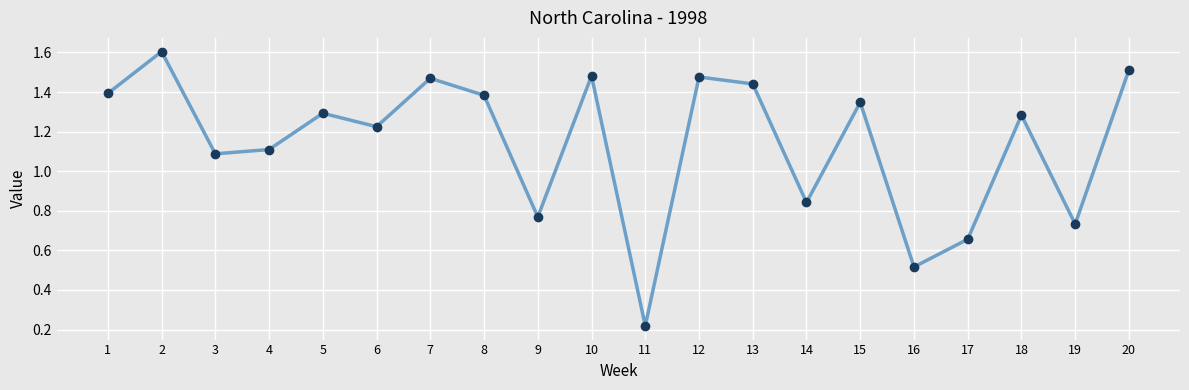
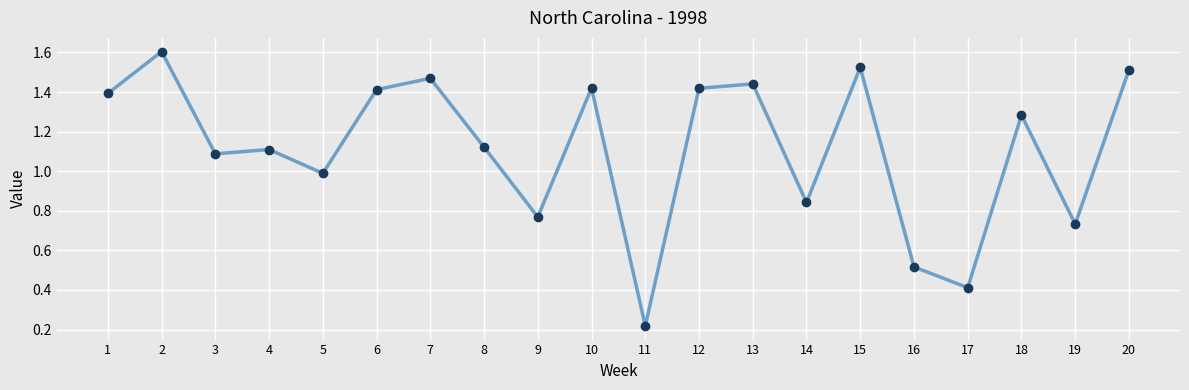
  {
    "1": 1.39,
    "2": 1.60,
    "3": 1.09,
    "4": 1.11,
-   "5": 1.29,
-   "6": 1.22,
+   "5": 0.99,
+   "6": 1.41,
    "7": 1.47,
-   "8": 1.38,
+   "8": 1.12,
    "9": 0.77,
-   "10": 1.48,
+   "10": 1.42,
    "11": 0.22,
-   "12": 1.48,
+   "12": 1.42,
    "13": 1.44,
    "14": 0.84,
-   "15": 1.35,
+   "15": 1.52,
    "16": 0.52,
-   "17": 0.66,
+   "17": 0.41,
    "18": 1.28,
    "19": 0.73,
    "20": 1.51
  }
